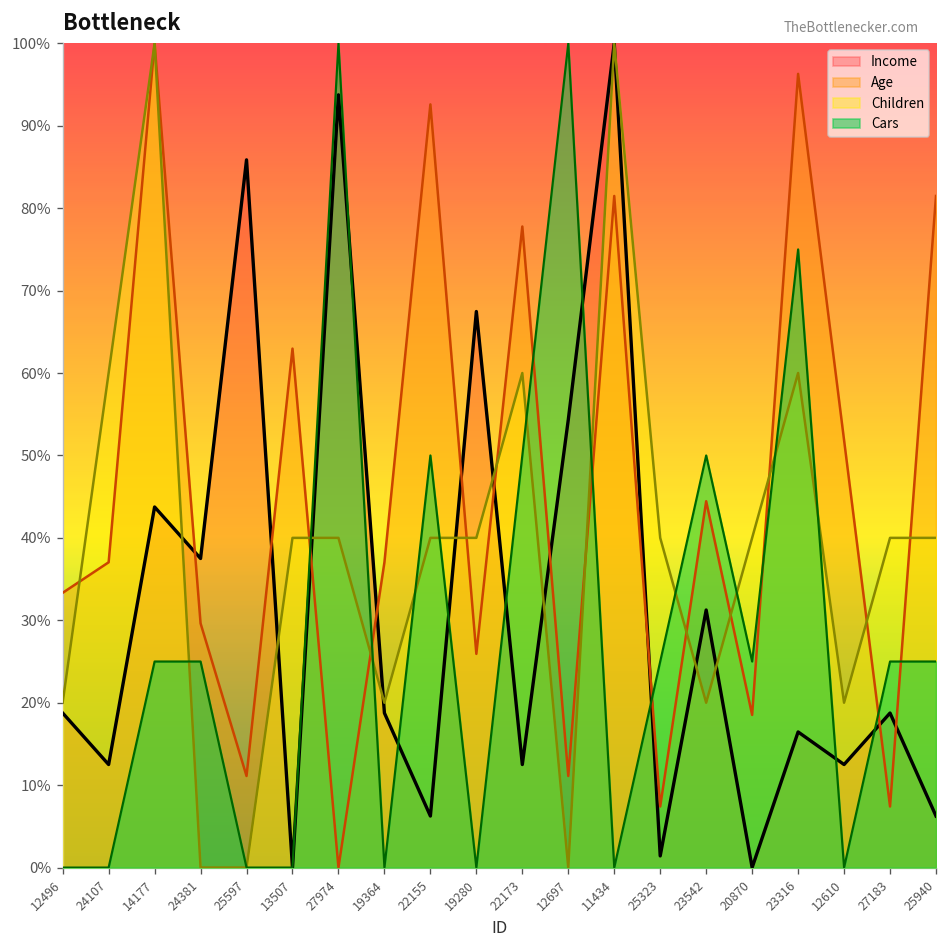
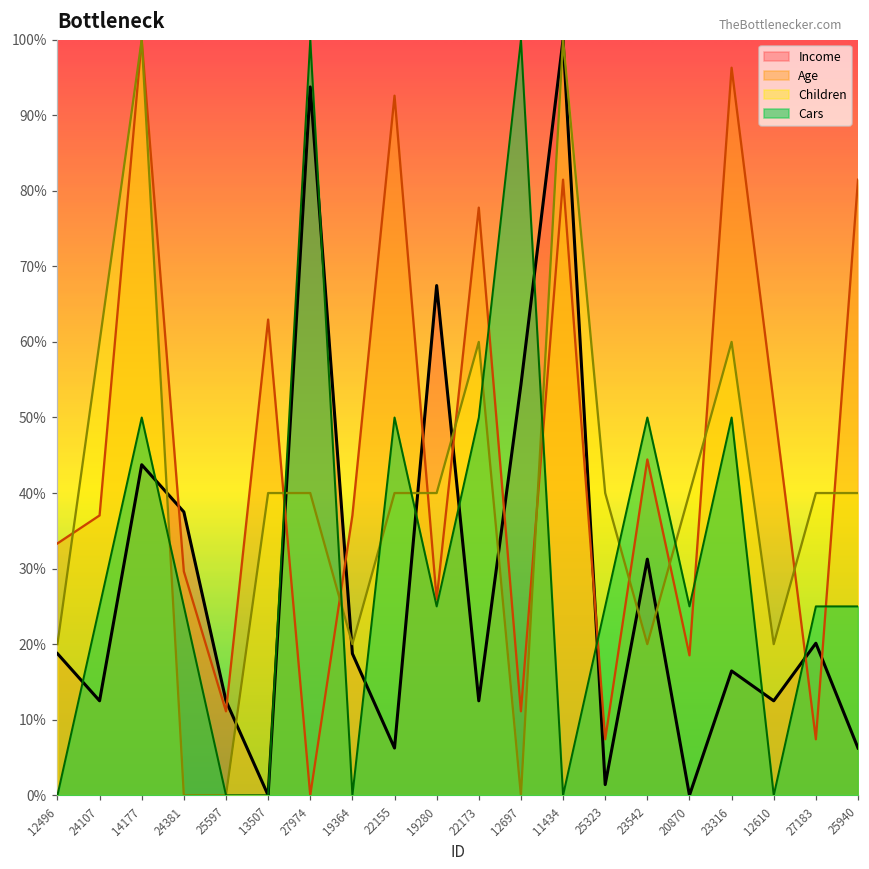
  {
    "Income": {
      "12496": "19%",
      "24107": "13%",
      "14177": "44%",
      "24381": "38%",
-     "25597": "86%",
+     "25597": "13%",
      "27974": "94%",
      "19364": "19%",
      "22155": "6%",
      "19280": "67%",
      "22173": "13%",
      "12697": "54%",
      "25323": "1%",
      "23542": "31%",
      "20870": "0%",
      "23316": "16%",
      "12610": "13%",
-     "27183": "19%",
+     "27183": "20%",
      "25940": "6%"
    },
    "Cars": {
      "12496": "0%",
-     "24107": "0%",
-     "14177": "25%",
+     "24107": "25%",
+     "14177": "50%",
      "24381": "25%",
      "27974": "100%",
      "19364": "0%",
      "22155": "50%",
-     "19280": "0%",
+     "19280": "25%",
      "22173": "50%",
      "12697": "100%",
      "11434": "0%",
      "25323": "25%",
      "23542": "50%",
      "20870": "25%",
-     "23316": "75%",
+     "23316": "50%",
      "12610": "0%",
      "27183": "25%",
      "25940": "25%"
    }
  }
